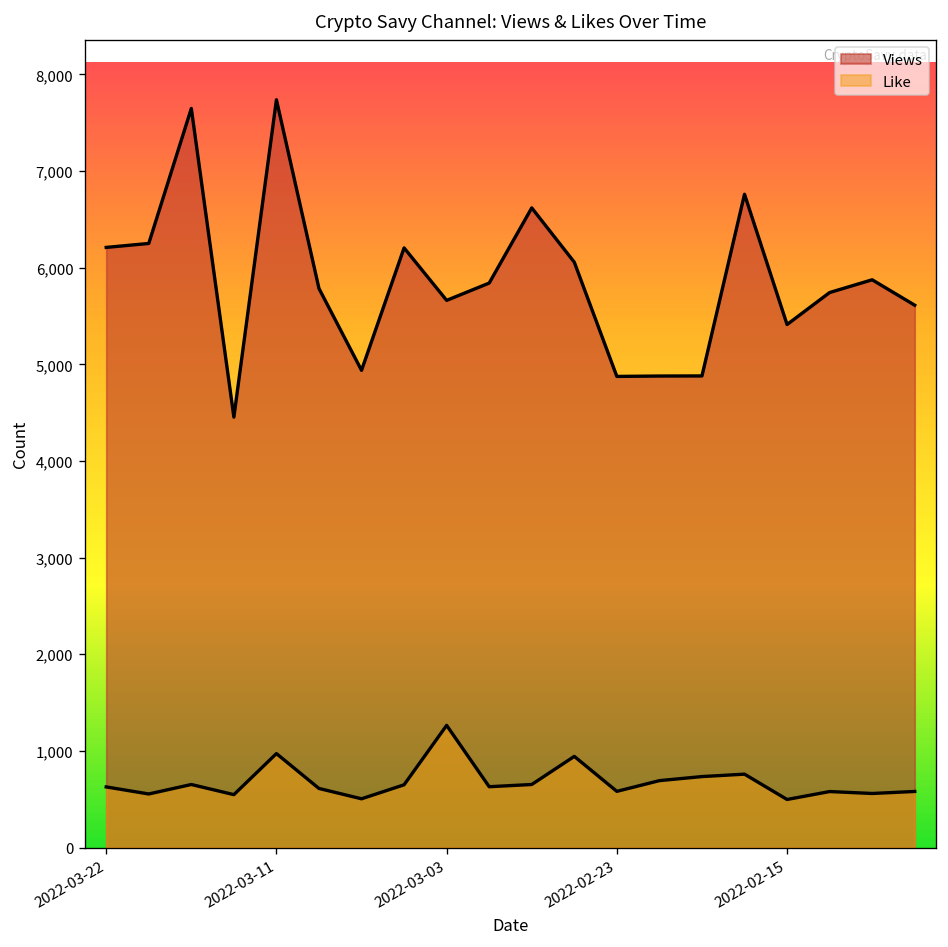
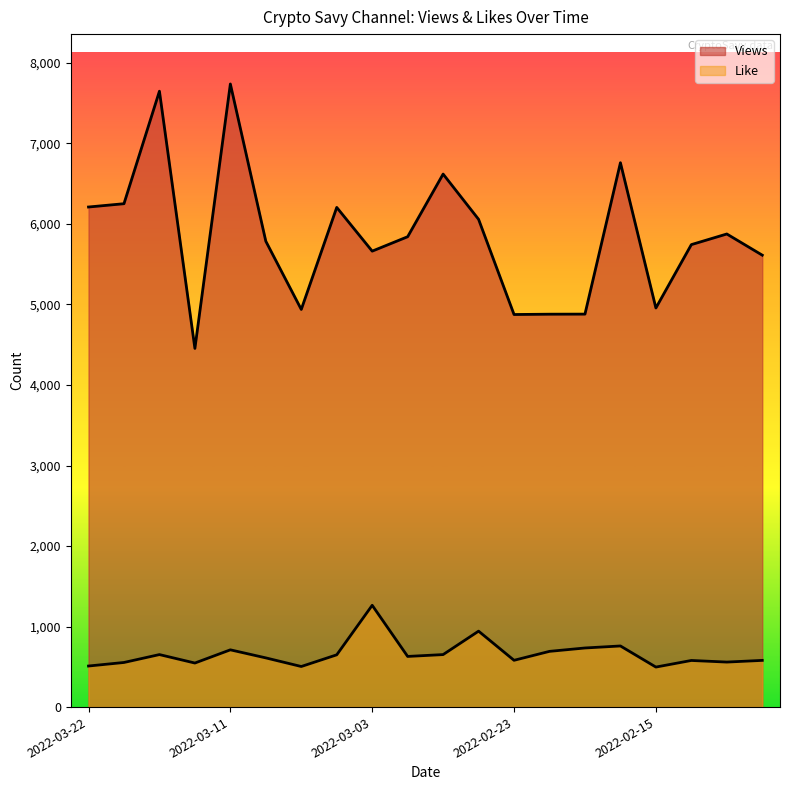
  {
    "Views": {
      "2022-03-22": "6,200",
      "2022-03-11": "7,700",
      "2022-03-03": "5,700",
-     "2022-02-15": "5,400"
+     "2022-02-15": "5,000"
    },
    "Like": {
-     "2022-03-22": "600",
-     "2022-03-11": "1,000",
+     "2022-03-22": "500",
+     "2022-03-11": "700",
      "2022-03-03": "1,300",
      "2022-02-15": "500"
    }
  }
